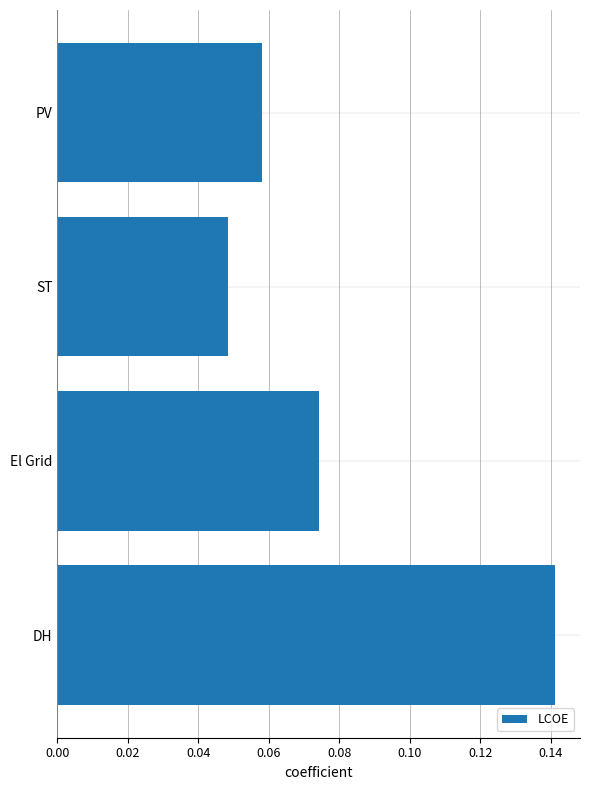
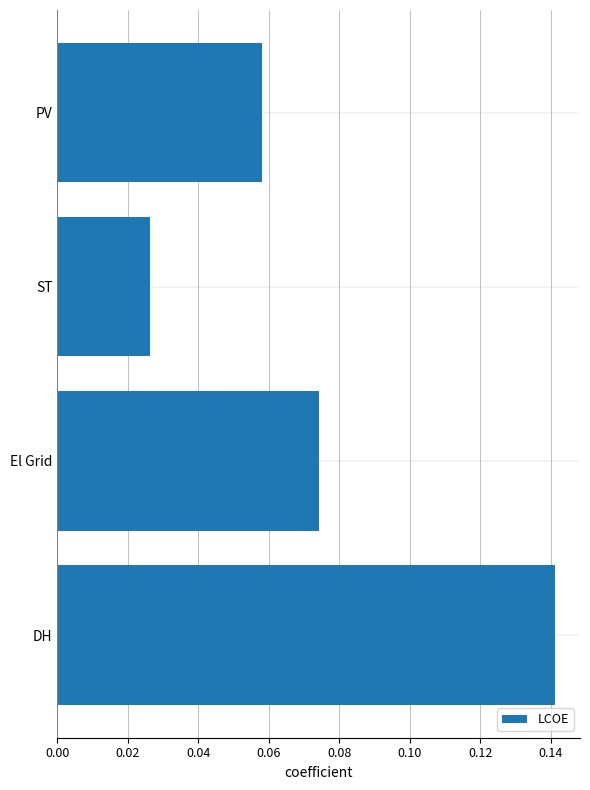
  {
    "PV": 0.058,
-   "ST": 0.049,
+   "ST": 0.026,
    "El Grid": 0.074,
    "DH": 0.141
  }
